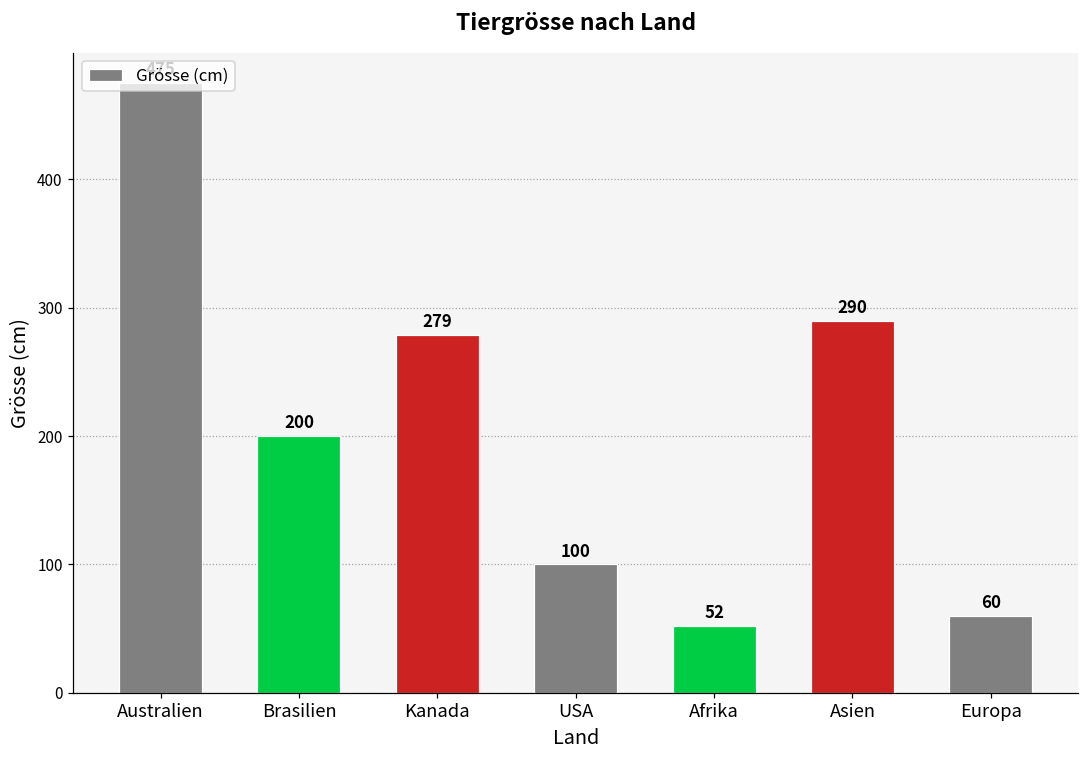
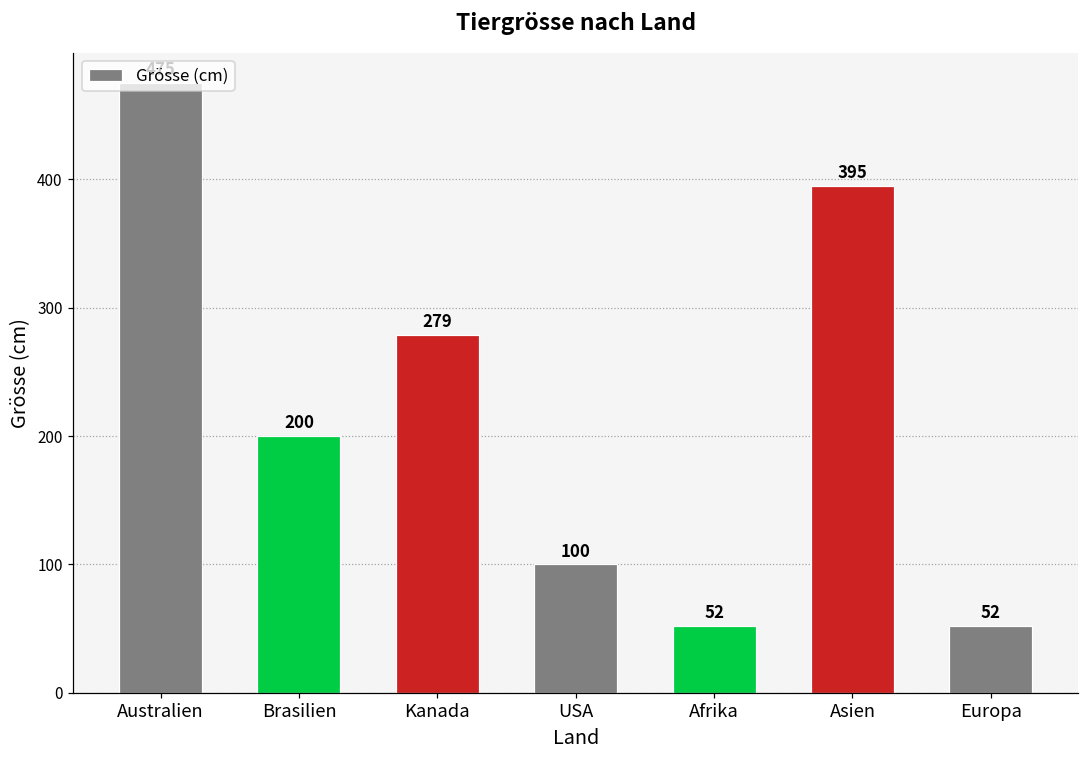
  {
    "Brasilien": 200,
    "Kanada": 279,
    "USA": 100,
    "Afrika": 52,
-   "Asien": 290,
-   "Europa": 60
+   "Asien": 395,
+   "Europa": 52
  }
